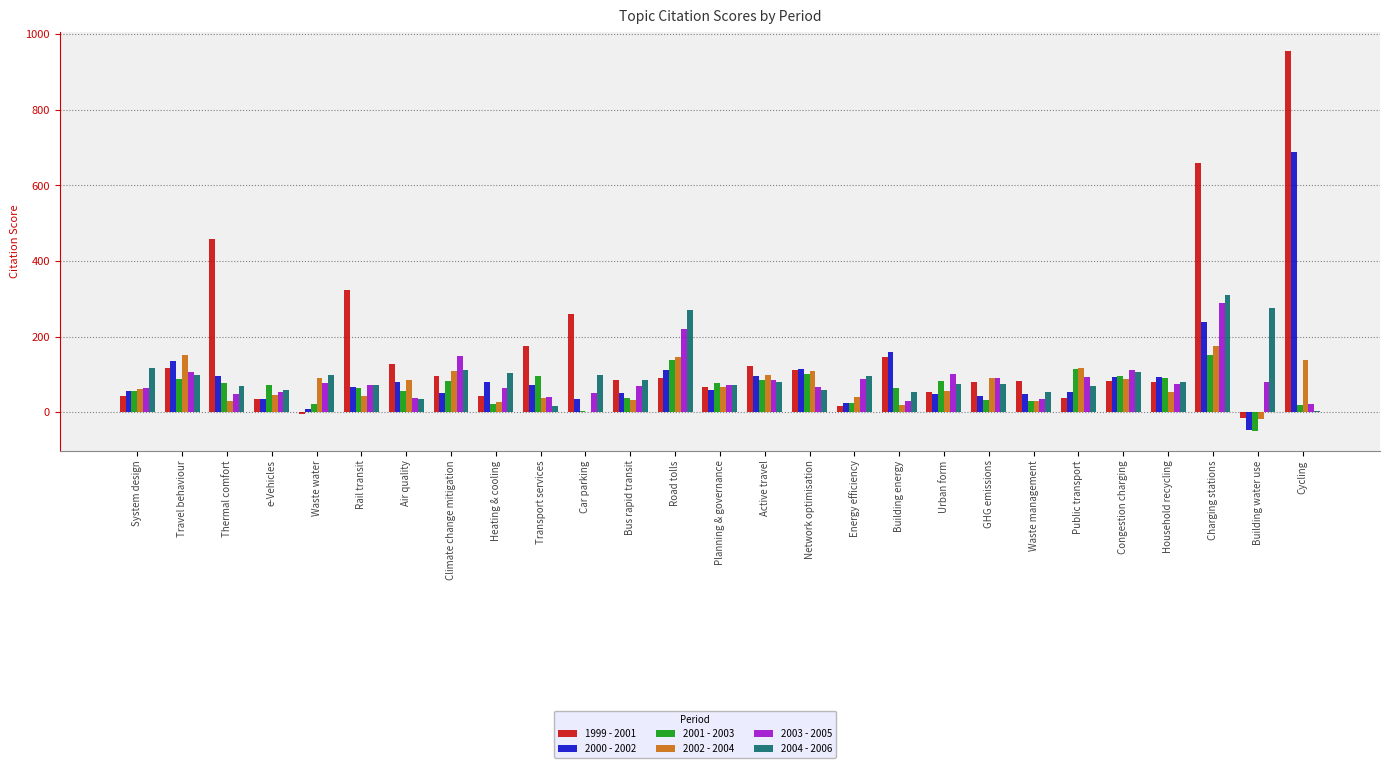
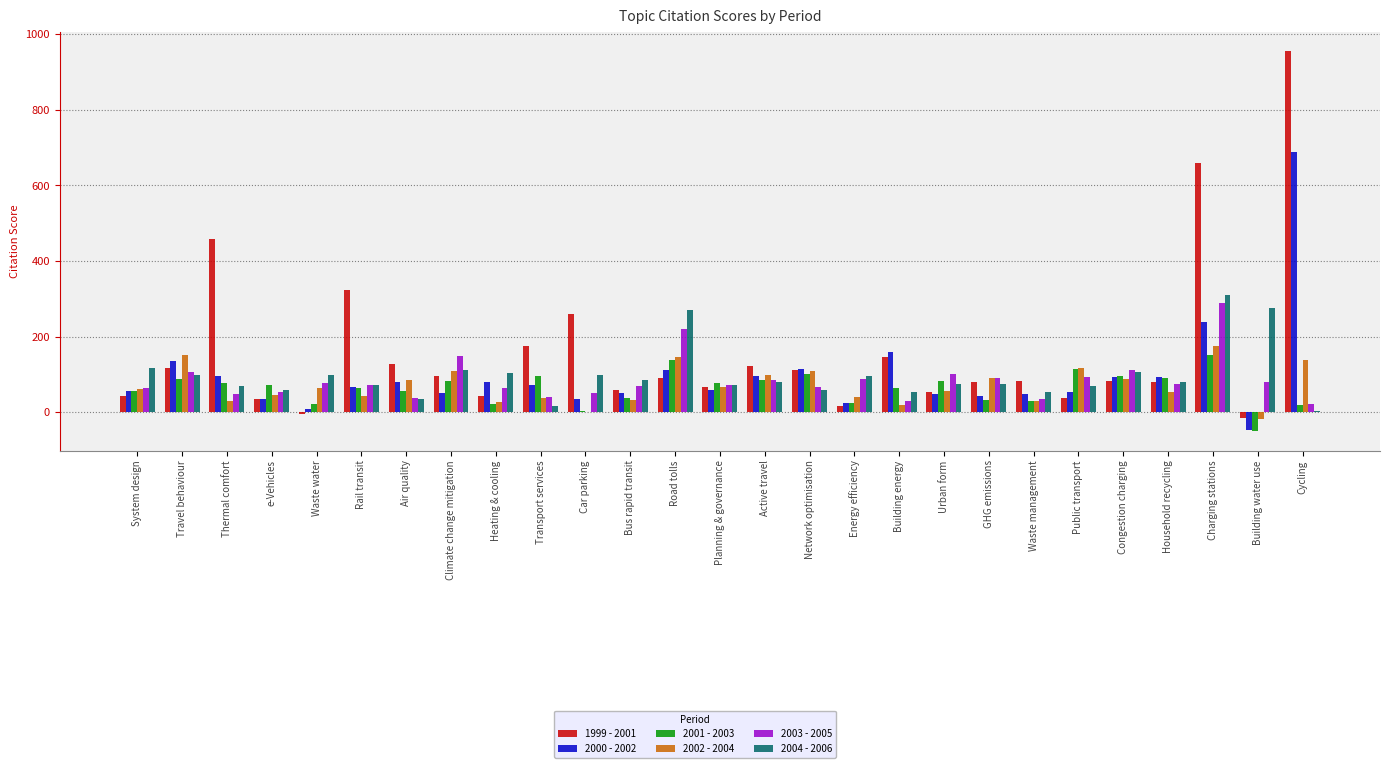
  {
    "1999 - 2001": {
      "System design": 40,
      "Travel behaviour": 120,
      "Thermal comfort": 460,
      "e-Vehicles": 40,
      "Rail transit": 320,
      "Air quality": 130,
      "Climate change mitigation": 100,
      "Heating & cooling": 40,
      "Transport services": 180,
      "Car parking": 260,
-     "Bus rapid transit": 80,
+     "Bus rapid transit": 60,
      "Road tolls": 90,
      "Planning & governance": 70,
      "Active travel": 120,
      "Network optimisation": 110,
      "Energy efficiency": 20,
      "Building energy": 150,
      "Urban form": 50,
      "GHG emissions": 80,
      "Waste management": 80,
      "Public transport": 40,
      "Congestion charging": 80,
      "Household recycling": 80,
      "Charging stations": 660,
      "Building water use": -10,
      "Cycling": 960
    },
    "2000 - 2002": {
      "System design": 60,
      "Travel behaviour": 130,
      "Thermal comfort": 90,
      "e-Vehicles": 30,
      "Waste water": 10,
      "Rail transit": 70,
      "Air quality": 80,
      "Climate change mitigation": 50,
      "Heating & cooling": 80,
      "Transport services": 70,
      "Car parking": 30,
      "Bus rapid transit": 50,
      "Road tolls": 110,
      "Planning & governance": 60,
      "Active travel": 100,
      "Network optimisation": 110,
      "Energy efficiency": 20,
      "Building energy": 160,
      "Urban form": 50,
      "GHG emissions": 40,
      "Waste management": 50,
      "Public transport": 50,
      "Congestion charging": 90,
      "Household recycling": 90,
      "Charging stations": 240,
      "Building water use": -50,
      "Cycling": 690
    },
    "2001 - 2003": {
      "System design": 60,
      "Travel behaviour": 90,
      "Thermal comfort": 80,
      "e-Vehicles": 70,
      "Waste water": 20,
      "Rail transit": 60,
      "Air quality": 60,
      "Climate change mitigation": 80,
      "Heating & cooling": 20,
      "Transport services": 100,
      "Bus rapid transit": 40,
      "Road tolls": 140,
      "Planning & governance": 80,
      "Active travel": 80,
      "Network optimisation": 100,
      "Energy efficiency": 20,
      "Building energy": 60,
      "Urban form": 80,
      "GHG emissions": 30,
      "Waste management": 30,
      "Public transport": 110,
      "Congestion charging": 90,
      "Household recycling": 90,
      "Charging stations": 150,
      "Building water use": -50,
      "Cycling": 20
    },
    "2002 - 2004": {
      "System design": 60,
      "Travel behaviour": 150,
      "Thermal comfort": 30,
      "e-Vehicles": 50,
-     "Waste water": 90,
+     "Waste water": 60,
      "Rail transit": 40,
      "Air quality": 90,
      "Climate change mitigation": 110,
      "Heating & cooling": 30,
      "Transport services": 40,
      "Bus rapid transit": 30,
      "Road tolls": 150,
      "Planning & governance": 70,
      "Active travel": 100,
      "Network optimisation": 110,
      "Energy efficiency": 40,
      "Building energy": 20,
      "Urban form": 50,
      "GHG emissions": 90,
      "Waste management": 30,
      "Public transport": 120,
      "Congestion charging": 90,
      "Household recycling": 50,
      "Charging stations": 170,
      "Building water use": -20,
      "Cycling": 140
    },
    "2003 - 2005": {
      "System design": 60,
      "Travel behaviour": 110,
      "Thermal comfort": 50,
      "e-Vehicles": 50,
      "Waste water": 80,
      "Rail transit": 70,
      "Air quality": 40,
      "Climate change mitigation": 150,
      "Heating & cooling": 60,
      "Transport services": 40,
      "Car parking": 50,
      "Bus rapid transit": 70,
      "Road tolls": 220,
      "Planning & governance": 70,
      "Active travel": 80,
      "Network optimisation": 70,
      "Energy efficiency": 90,
      "Building energy": 30,
      "Urban form": 100,
      "GHG emissions": 90,
      "Waste management": 30,
      "Public transport": 90,
      "Congestion charging": 110,
      "Household recycling": 70,
      "Charging stations": 290,
      "Building water use": 80,
      "Cycling": 20
    },
    "2004 - 2006": {
      "System design": 120,
      "Travel behaviour": 100,
      "Thermal comfort": 70,
      "e-Vehicles": 60,
      "Waste water": 100,
      "Rail transit": 70,
      "Air quality": 40,
      "Climate change mitigation": 110,
      "Heating & cooling": 100,
      "Transport services": 20,
      "Car parking": 100,
      "Bus rapid transit": 90,
      "Road tolls": 270,
      "Planning & governance": 70,
      "Active travel": 80,
      "Network optimisation": 60,
      "Energy efficiency": 100,
      "Building energy": 50,
      "Urban form": 70,
      "GHG emissions": 80,
      "Waste management": 50,
      "Public transport": 70,
      "Congestion charging": 110,
      "Household recycling": 80,
      "Charging stations": 310,
      "Building water use": 280
    }
  }
